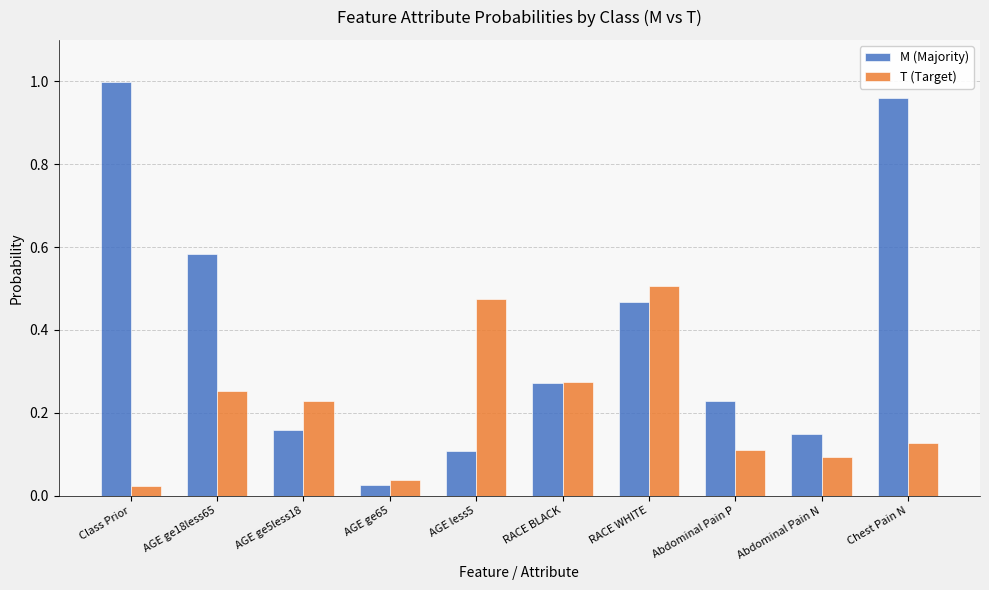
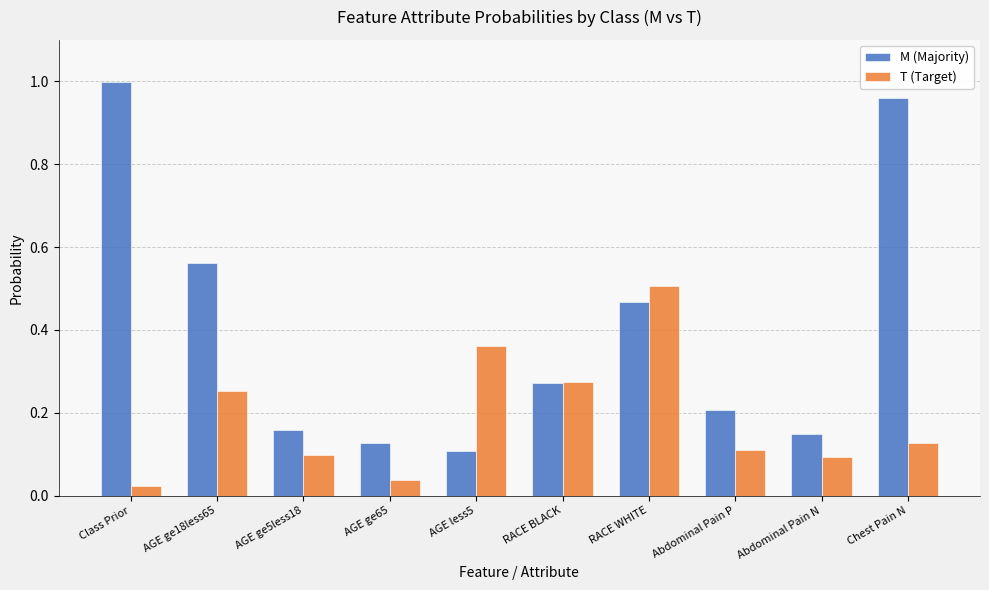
  {
    "M (Majority)": {
      "Class Prior": 1.00,
-     "AGE ge18less65": 0.58,
+     "AGE ge18less65": 0.56,
      "AGE ge5less18": 0.16,
-     "AGE ge65": 0.03,
+     "AGE ge65": 0.13,
      "AGE less5": 0.11,
      "RACE BLACK": 0.27,
      "RACE WHITE": 0.47,
-     "Abdominal Pain P": 0.23,
+     "Abdominal Pain P": 0.21,
      "Abdominal Pain N": 0.15,
      "Chest Pain N": 0.96
    },
    "T (Target)": {
      "Class Prior": 0.02,
      "AGE ge18less65": 0.25,
-     "AGE ge5less18": 0.23,
+     "AGE ge5less18": 0.10,
      "AGE ge65": 0.04,
-     "AGE less5": 0.48,
+     "AGE less5": 0.36,
      "RACE BLACK": 0.27,
      "RACE WHITE": 0.51,
      "Abdominal Pain P": 0.11,
      "Abdominal Pain N": 0.09,
      "Chest Pain N": 0.13
    }
  }
